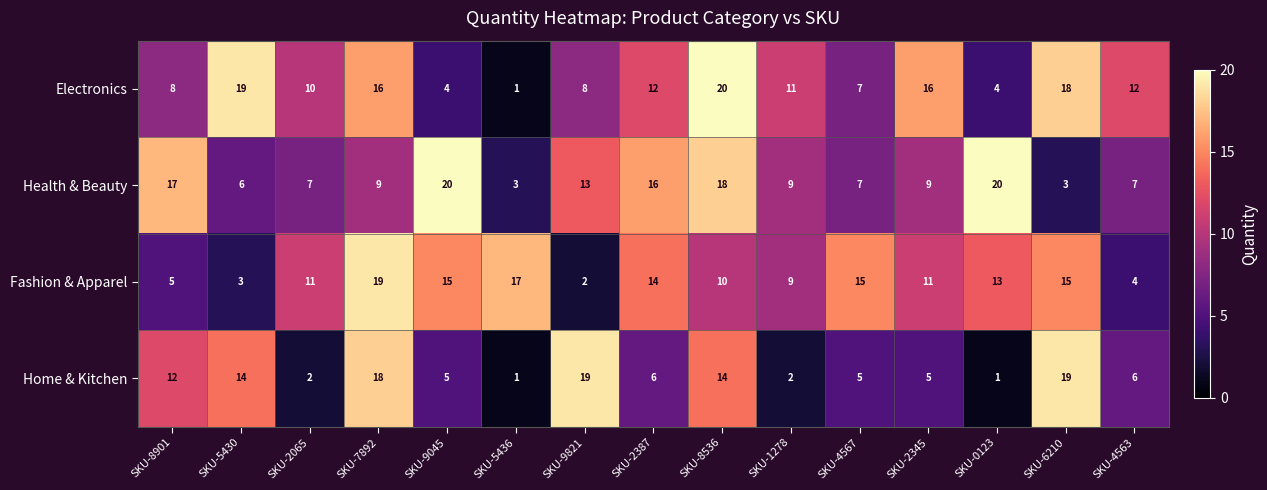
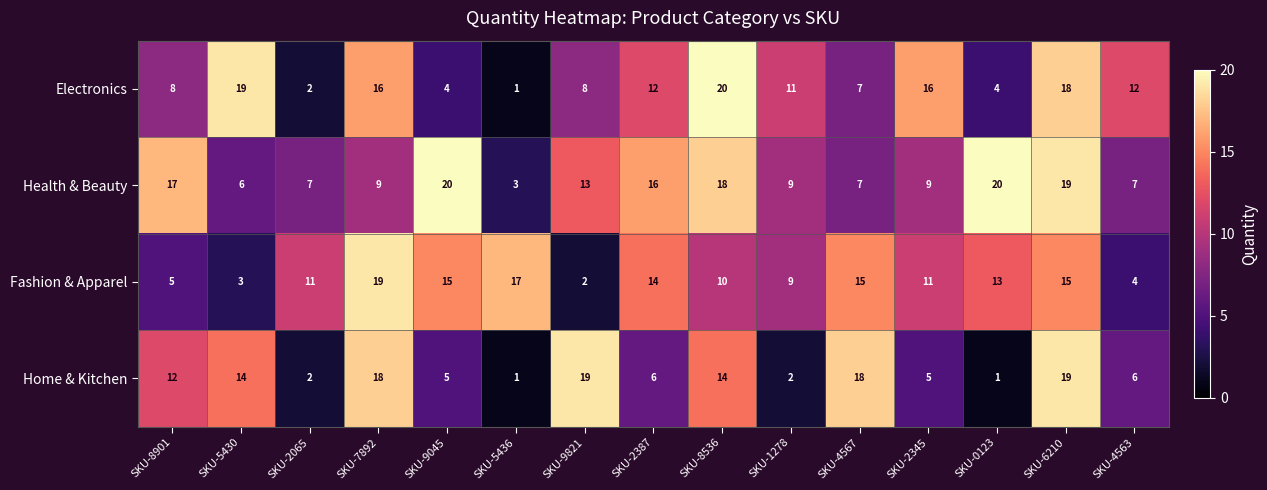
  {
    "Electronics": {
      "SKU-8901": 8,
      "SKU-5430": 19,
-     "SKU-2065": 10,
+     "SKU-2065": 2,
      "SKU-7892": 16,
      "SKU-9045": 4,
      "SKU-5436": 1,
      "SKU-9821": 8,
      "SKU-2387": 12,
      "SKU-8536": 20,
      "SKU-1278": 11,
      "SKU-4567": 7,
      "SKU-2345": 16,
      "SKU-0123": 4,
      "SKU-6210": 18,
      "SKU-4563": 12
    },
    "Health & Beauty": {
      "SKU-8901": 17,
      "SKU-5430": 6,
      "SKU-2065": 7,
      "SKU-7892": 9,
      "SKU-9045": 20,
      "SKU-5436": 3,
      "SKU-9821": 13,
      "SKU-2387": 16,
      "SKU-8536": 18,
      "SKU-1278": 9,
      "SKU-4567": 7,
      "SKU-2345": 9,
      "SKU-0123": 20,
-     "SKU-6210": 3,
+     "SKU-6210": 19,
      "SKU-4563": 7
    },
    "Fashion & Apparel": {
      "SKU-8901": 5,
      "SKU-5430": 3,
      "SKU-2065": 11,
      "SKU-7892": 19,
      "SKU-9045": 15,
      "SKU-5436": 17,
      "SKU-9821": 2,
      "SKU-2387": 14,
      "SKU-8536": 10,
      "SKU-1278": 9,
      "SKU-4567": 15,
      "SKU-2345": 11,
      "SKU-0123": 13,
      "SKU-6210": 15,
      "SKU-4563": 4
    },
    "Home & Kitchen": {
      "SKU-8901": 12,
      "SKU-5430": 14,
      "SKU-2065": 2,
      "SKU-7892": 18,
      "SKU-9045": 5,
      "SKU-5436": 1,
      "SKU-9821": 19,
      "SKU-2387": 6,
      "SKU-8536": 14,
      "SKU-1278": 2,
-     "SKU-4567": 5,
+     "SKU-4567": 18,
      "SKU-2345": 5,
      "SKU-0123": 1,
      "SKU-6210": 19,
      "SKU-4563": 6
    }
  }
